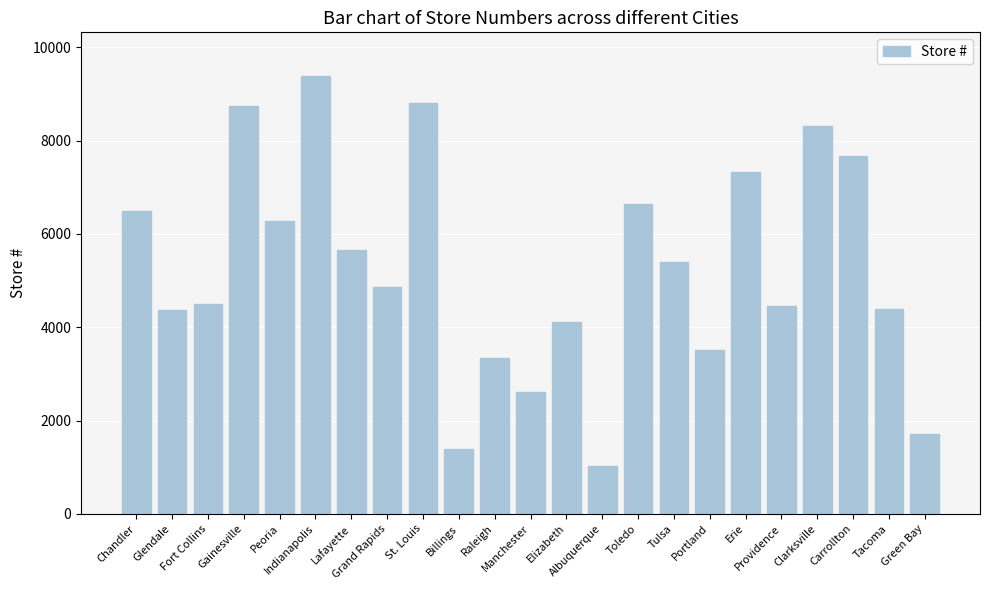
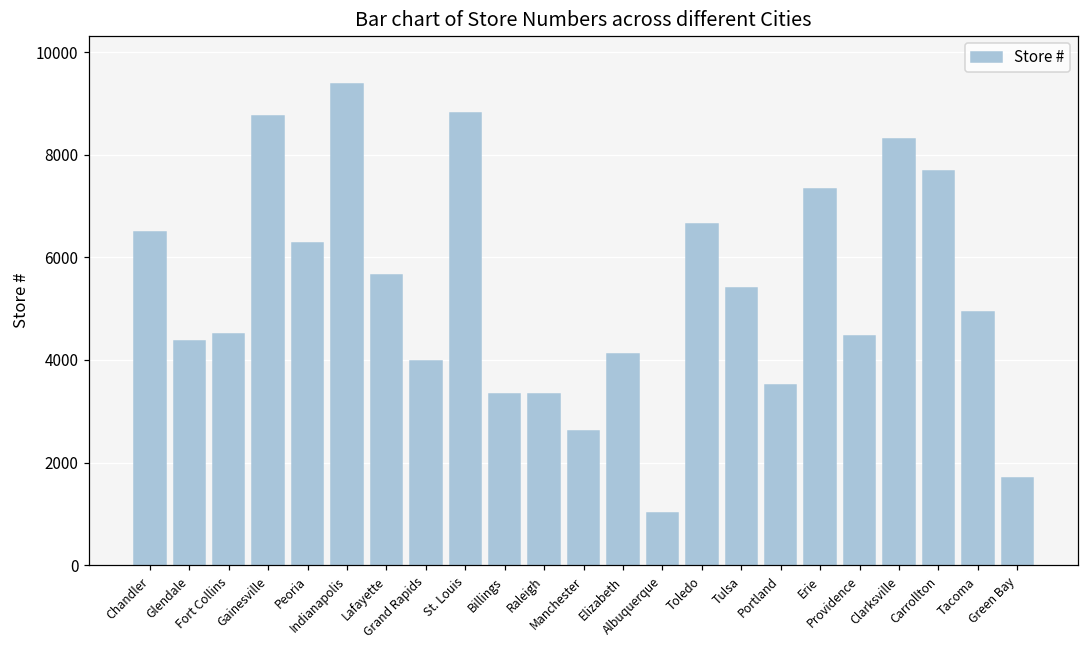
  {
    "Chandler": 6500,
    "Glendale": 4400,
    "Fort Collins": 4500,
    "Gainesville": 8700,
    "Peoria": 6300,
    "Indianapolis": 9400,
    "Lafayette": 5700,
-   "Grand Rapids": 4900,
+   "Grand Rapids": 4000,
    "St. Louis": 8800,
-   "Billings": 1400,
+   "Billings": 3300,
    "Raleigh": 3300,
    "Manchester": 2600,
    "Elizabeth": 4100,
    "Albuquerque": 1000,
    "Toledo": 6700,
    "Tulsa": 5400,
    "Portland": 3500,
    "Erie": 7300,
    "Providence": 4500,
    "Clarksville": 8300,
    "Carrollton": 7700,
-   "Tacoma": 4400,
+   "Tacoma": 4900,
    "Green Bay": 1700
  }
